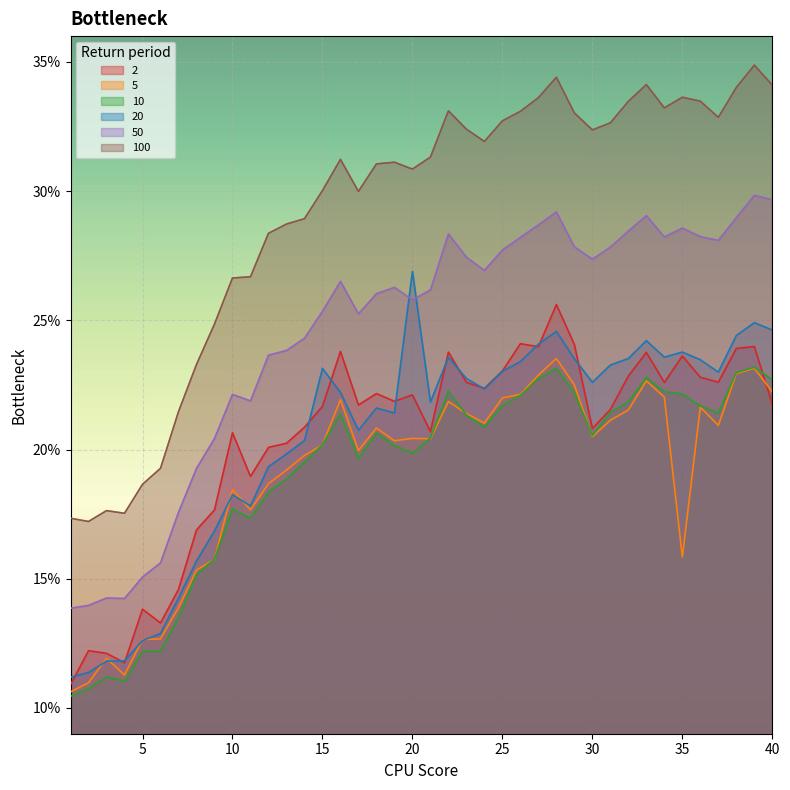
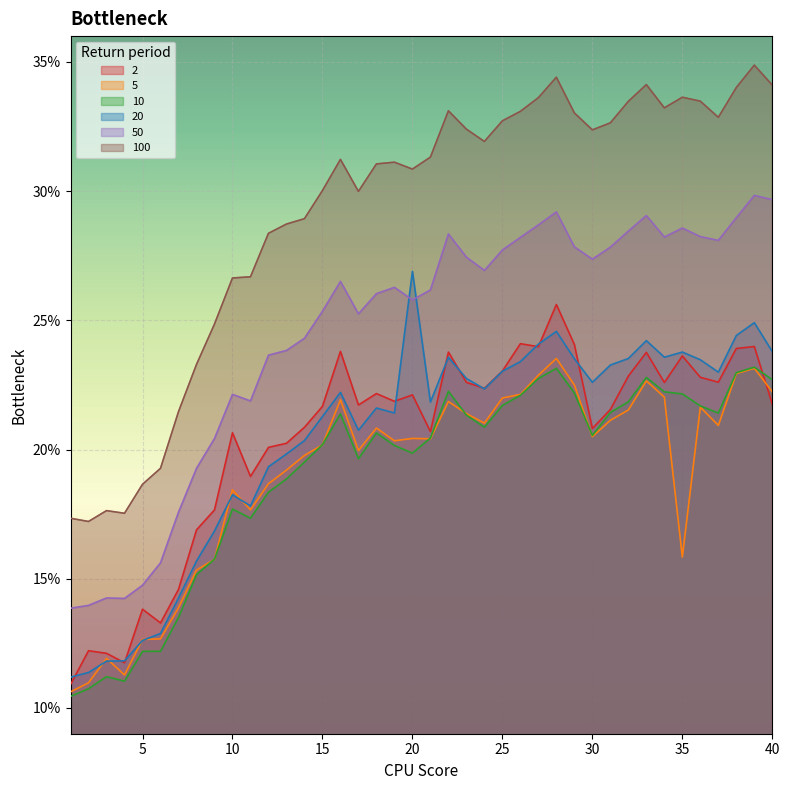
  {
    "5": {
      "10": "18.4%",
      "20": "20.4%",
      "25": "22.0%",
      "35": "15.8%",
      "40": "22.2%"
    },
    "10": {
      "5": "12.2%",
      "10": "17.7%",
      "20": "19.9%",
      "25": "21.7%",
      "35": "22.2%",
      "40": "22.7%"
    },
    "20": {
      "10": "18.2%",
-     "15": "23.1%",
+     "15": "21.3%",
      "20": "26.9%",
      "30": "22.6%",
      "35": "23.8%",
-     "40": "24.6%"
+     "40": "23.8%"
    },
    "50": {
-     "5": "15.1%",
+     "5": "14.7%",
      "10": "22.1%",
      "15": "25.4%",
      "20": "25.8%",
      "25": "27.7%",
      "30": "27.4%",
      "35": "28.6%",
      "40": "29.7%"
    }
  }
